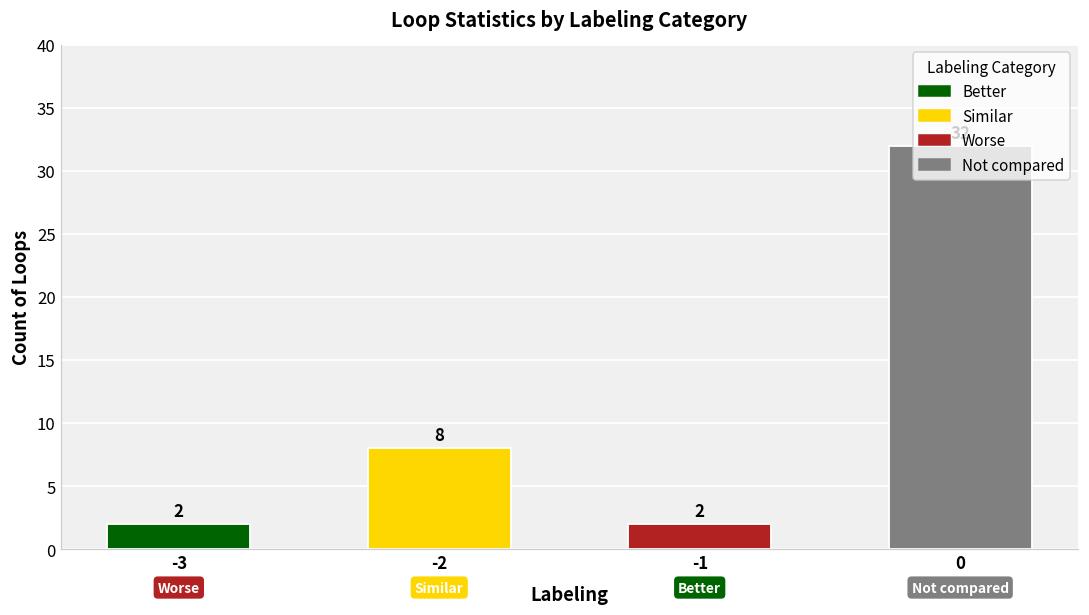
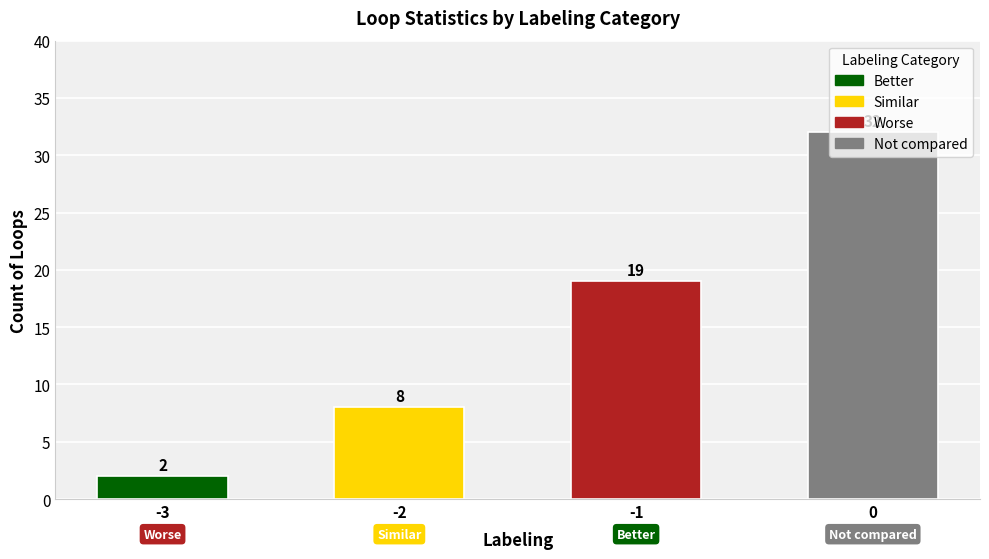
  {
    "-3": 2,
    "-2": 8,
-   "-1": 2
+   "-1": 19
  }
